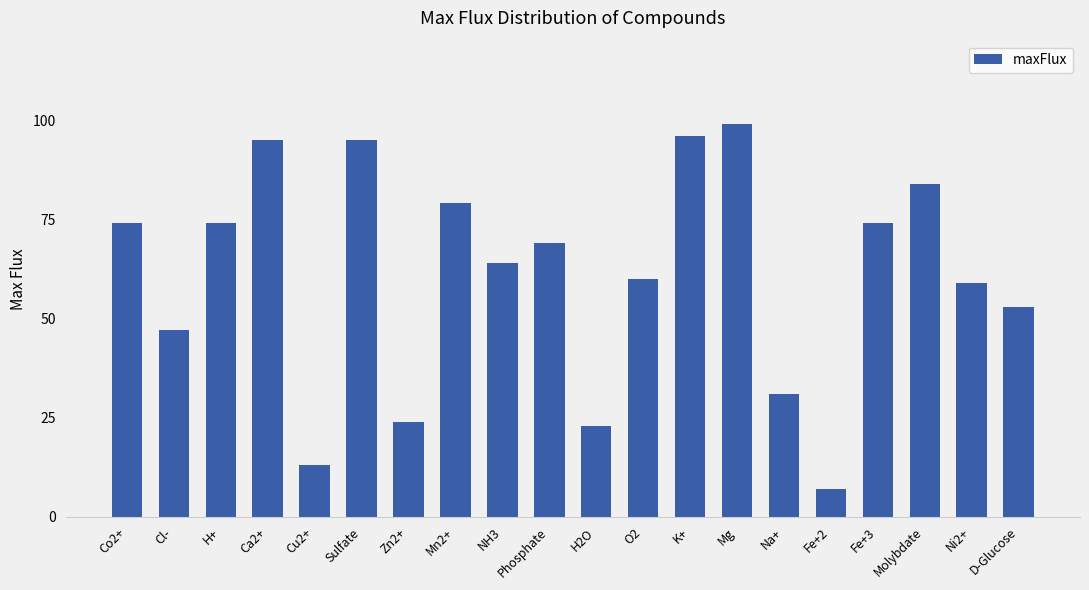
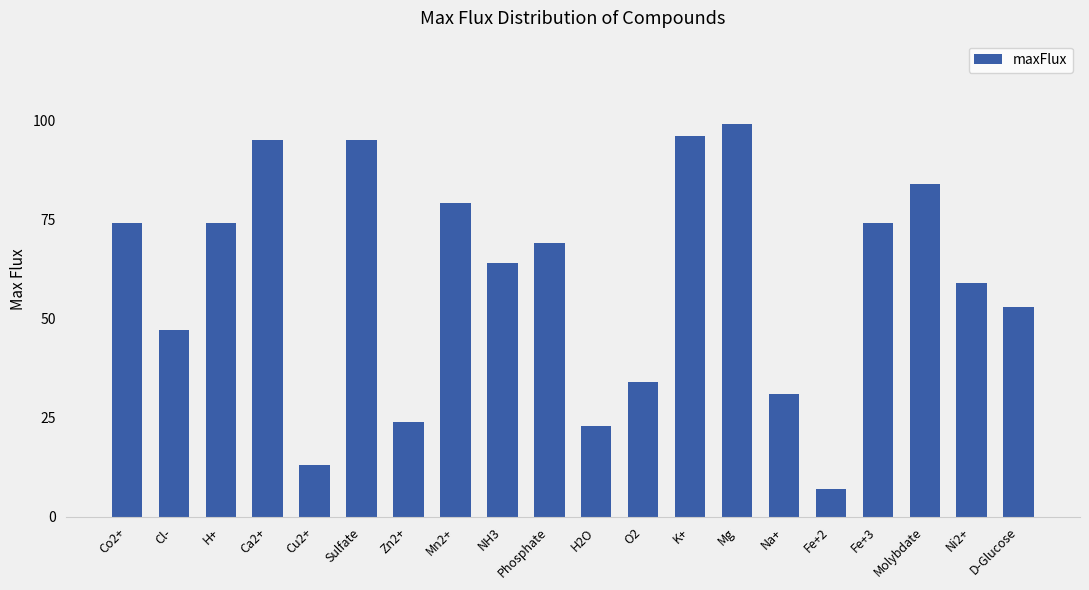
  {
    "Co2+": 74,
    "Cl-": 47,
    "H+": 74,
    "Ca2+": 95,
    "Cu2+": 13,
    "Sulfate": 95,
    "Zn2+": 24,
    "Mn2+": 79,
    "NH3": 64,
    "Phosphate": 69,
    "H2O": 23,
-   "O2": 60,
+   "O2": 34,
    "K+": 96,
    "Mg": 99,
    "Na+": 31,
    "Fe+2": 7,
    "Fe+3": 74,
    "Molybdate": 84,
    "Ni2+": 59,
    "D-Glucose": 53
  }
